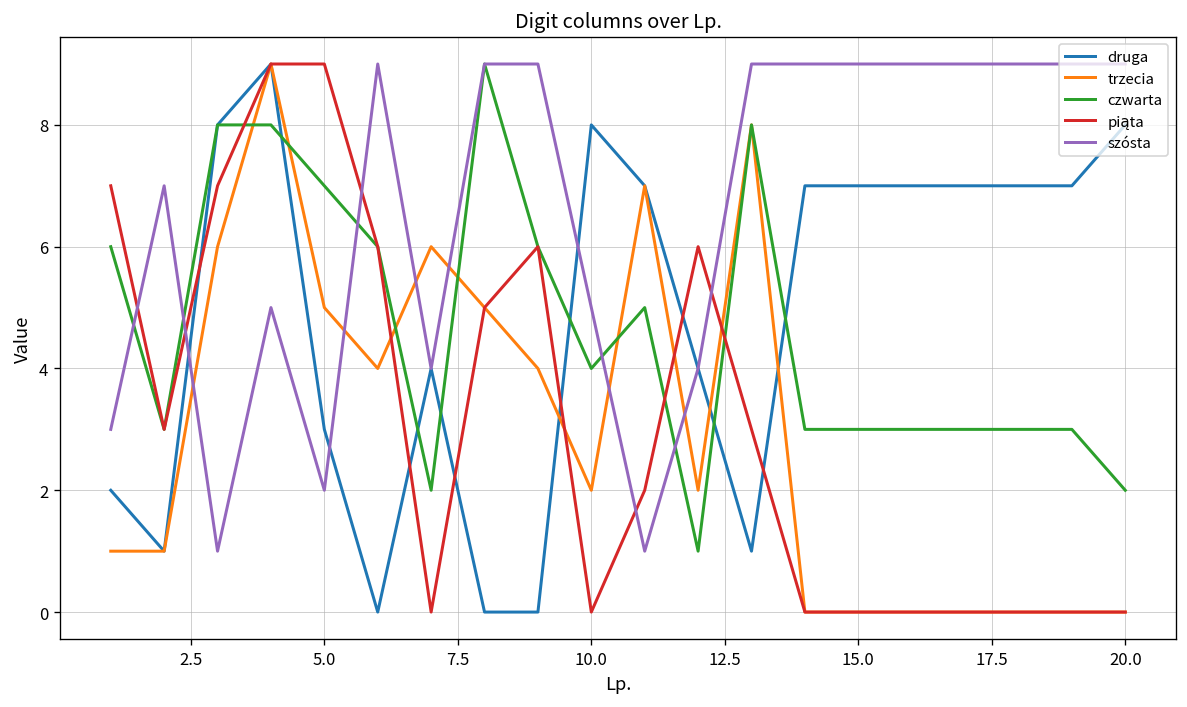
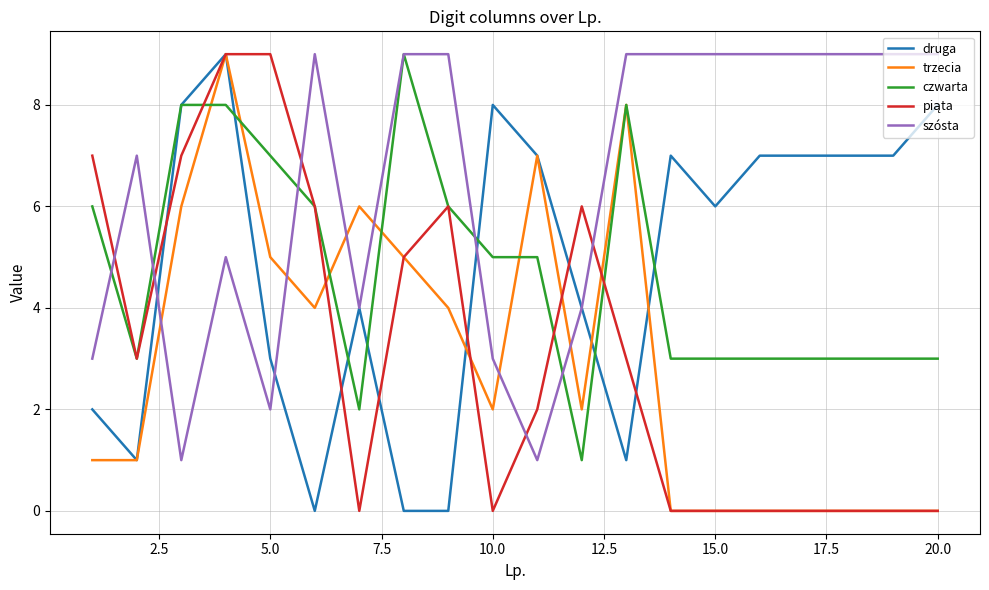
  {
    "druga": {
      "5.0": 3,
      "10.0": 8,
-     "15.0": 7
+     "15.0": 6
    },
    "trzecia": {
      "5.0": 5,
      "10.0": 2
    },
    "czwarta": {
      "5.0": 7,
-     "10.0": 4,
+     "10.0": 5,
      "15.0": 3,
-     "20.0": 2
+     "20.0": 3
    },
    "piąta": {
      "5.0": 9,
      "10.0": 0
    },
    "szósta": {
      "5.0": 2,
-     "10.0": 5,
+     "10.0": 3,
      "15.0": 9
    }
  }
